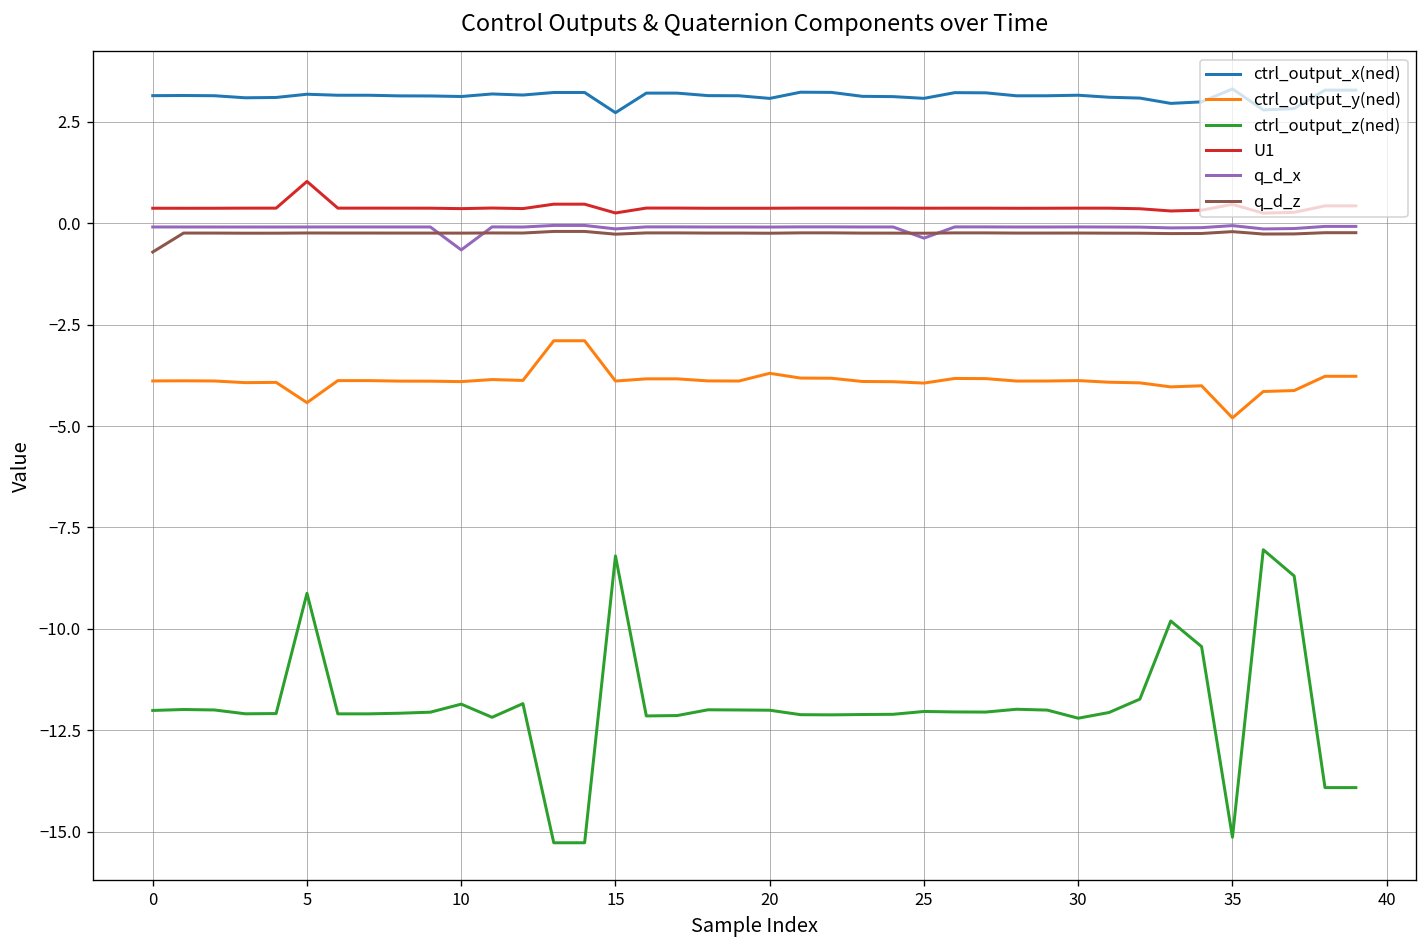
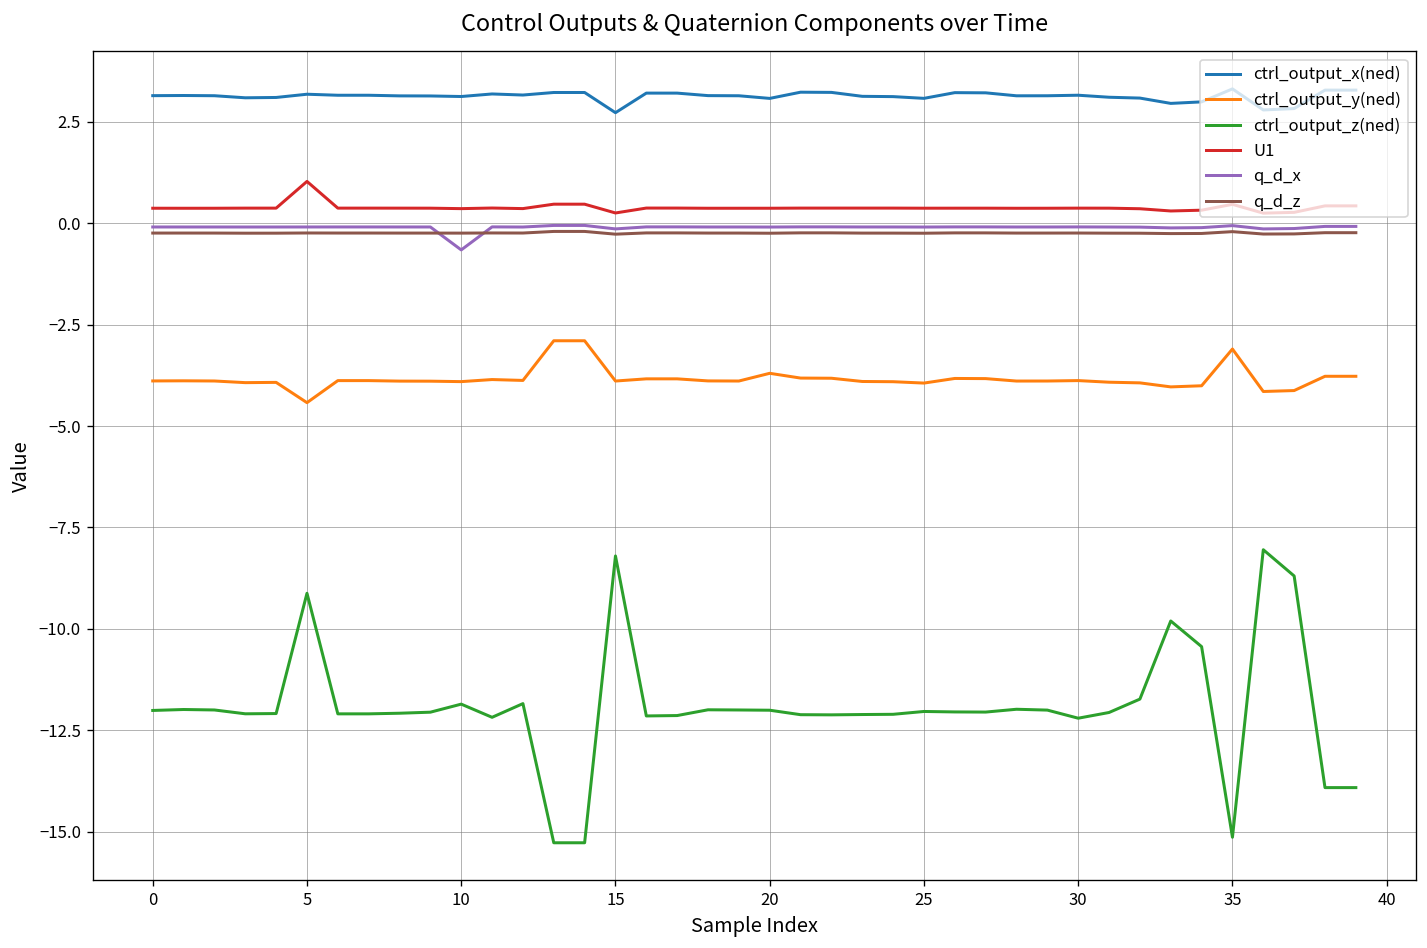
  {
    "ctrl_output_x(ned)": {
      "0": 3.1,
      "5": 3.2,
      "10": 3.1,
      "15": 2.7,
      "20": 3.1,
      "25": 3.1,
      "30": 3.2
    },
    "ctrl_output_y(ned)": {
      "0": -3.9,
      "5": -4.4,
      "10": -3.9,
      "15": -3.9,
      "20": -3.7,
      "25": -3.9,
      "30": -3.9,
-     "35": -4.8
+     "35": -3.1
    },
    "ctrl_output_z(ned)": {
      "0": -12.0,
      "5": -9.1,
      "10": -11.9,
      "15": -8.2,
      "20": -12.0,
      "25": -12.0,
      "30": -12.2,
      "35": -15.1
    },
    "U1": {
      "0": 0.4,
      "5": 1.0,
      "10": 0.4,
      "15": 0.3,
      "20": 0.4,
      "25": 0.4,
      "30": 0.4
    },
    "q_d_x": {
      "0": -0.1,
      "5": -0.1,
      "10": -0.7,
      "15": -0.1,
      "20": -0.1,
-     "25": -0.4,
+     "25": -0.1,
      "30": -0.1,
      "35": -0.1
    },
    "q_d_z": {
-     "0": -0.7,
+     "0": -0.2,
      "5": -0.2,
      "10": -0.2,
      "15": -0.3,
      "20": -0.2,
      "25": -0.2,
      "30": -0.2,
      "35": -0.2
    }
  }
